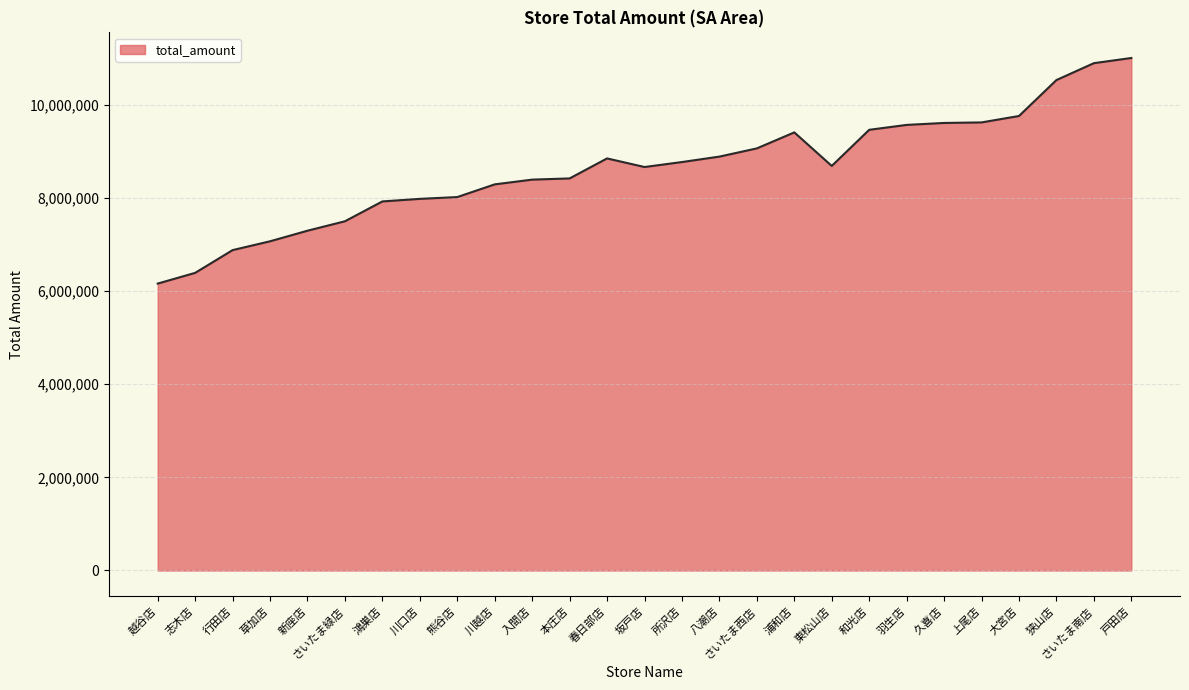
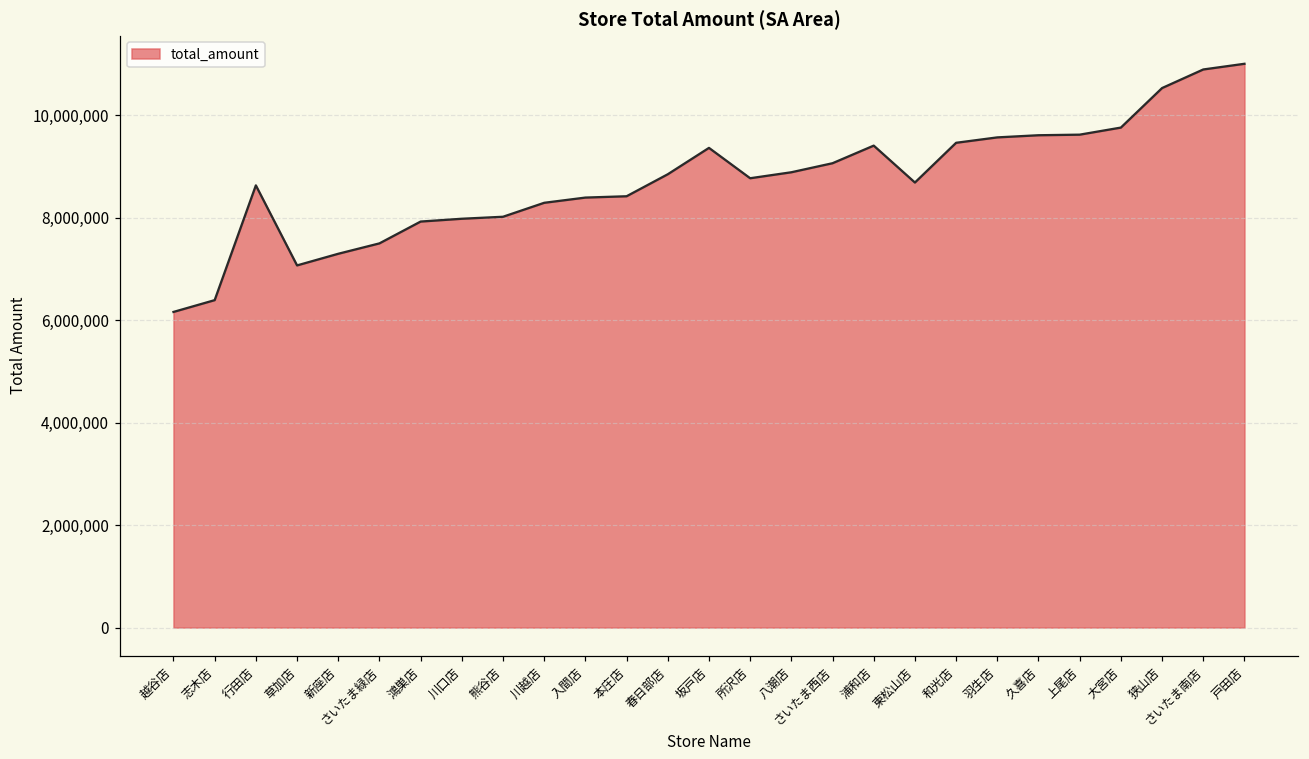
  {
    "越谷店": "6,200,000",
    "志木店": "6,400,000",
-   "行田店": "6,900,000",
+   "行田店": "8,600,000",
    "草加店": "7,100,000",
    "新座店": "7,300,000",
    "さいたま緑店": "7,500,000",
    "鴻巣店": "7,900,000",
    "川口店": "8,000,000",
    "熊谷店": "8,000,000",
    "川越店": "8,300,000",
    "入間店": "8,400,000",
    "本庄店": "8,400,000",
    "春日部店": "8,800,000",
-   "坂戸店": "8,700,000",
+   "坂戸店": "9,400,000",
    "所沢店": "8,800,000",
    "八潮店": "8,900,000",
    "さいたま西店": "9,100,000",
    "浦和店": "9,400,000",
    "東松山店": "8,700,000",
    "和光店": "9,500,000",
    "羽生店": "9,600,000",
    "久喜店": "9,600,000",
    "上尾店": "9,600,000",
    "大宮店": "9,800,000",
    "狭山店": "10,500,000",
    "さいたま南店": "10,900,000",
    "戸田店": "11,000,000"
  }
